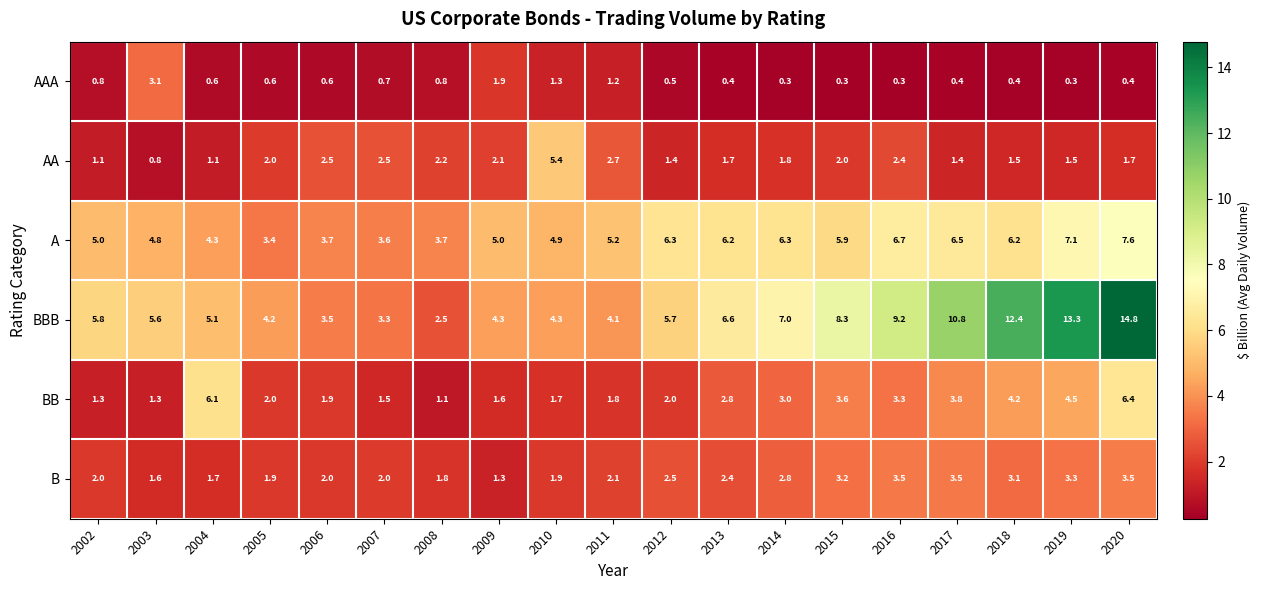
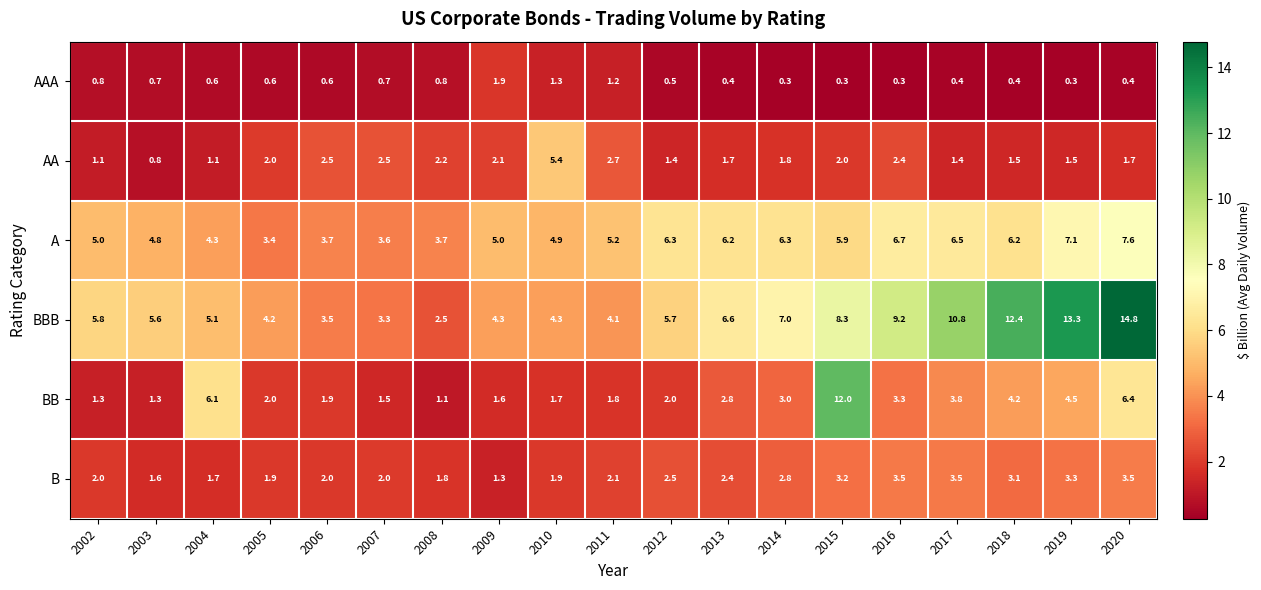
  {
    "AAA": {
      "2002": 0.8,
-     "2003": 3.1,
+     "2003": 0.7,
      "2004": 0.6,
      "2005": 0.6,
      "2006": 0.6,
      "2007": 0.7,
      "2008": 0.8,
      "2009": 1.9,
      "2010": 1.3,
      "2011": 1.2,
      "2012": 0.5,
      "2013": 0.4,
      "2014": 0.3,
      "2015": 0.3,
      "2016": 0.3,
      "2017": 0.4,
      "2018": 0.4,
      "2019": 0.3,
      "2020": 0.4
    },
    "AA": {
      "2002": 1.1,
      "2003": 0.8,
      "2004": 1.1,
      "2005": 2.0,
      "2006": 2.5,
      "2007": 2.5,
      "2008": 2.2,
      "2009": 2.1,
      "2010": 5.4,
      "2011": 2.7,
      "2012": 1.4,
      "2013": 1.7,
      "2014": 1.8,
      "2015": 2.0,
      "2016": 2.4,
      "2017": 1.4,
      "2018": 1.5,
      "2019": 1.5,
      "2020": 1.7
    },
    "A": {
      "2002": 5.0,
      "2003": 4.8,
      "2004": 4.3,
      "2005": 3.4,
      "2006": 3.7,
      "2007": 3.6,
      "2008": 3.7,
      "2009": 5.0,
      "2010": 4.9,
      "2011": 5.2,
      "2012": 6.3,
      "2013": 6.2,
      "2014": 6.3,
      "2015": 5.9,
      "2016": 6.7,
      "2017": 6.5,
      "2018": 6.2,
      "2019": 7.1,
      "2020": 7.6
    },
    "BBB": {
      "2002": 5.8,
      "2003": 5.6,
      "2004": 5.1,
      "2005": 4.2,
      "2006": 3.5,
      "2007": 3.3,
      "2008": 2.5,
      "2009": 4.3,
      "2010": 4.3,
      "2011": 4.1,
      "2012": 5.7,
      "2013": 6.6,
      "2014": 7.0,
      "2015": 8.3,
      "2016": 9.2,
      "2017": 10.8,
      "2018": 12.4,
      "2019": 13.3,
      "2020": 14.8
    },
    "BB": {
      "2002": 1.3,
      "2003": 1.3,
      "2004": 6.1,
      "2005": 2.0,
      "2006": 1.9,
      "2007": 1.5,
      "2008": 1.1,
      "2009": 1.6,
      "2010": 1.7,
      "2011": 1.8,
      "2012": 2.0,
      "2013": 2.8,
      "2014": 3.0,
-     "2015": 3.6,
+     "2015": 12.0,
      "2016": 3.3,
      "2017": 3.8,
      "2018": 4.2,
      "2019": 4.5,
      "2020": 6.4
    },
    "B": {
      "2002": 2.0,
      "2003": 1.6,
      "2004": 1.7,
      "2005": 1.9,
      "2006": 2.0,
      "2007": 2.0,
      "2008": 1.8,
      "2009": 1.3,
      "2010": 1.9,
      "2011": 2.1,
      "2012": 2.5,
      "2013": 2.4,
      "2014": 2.8,
      "2015": 3.2,
      "2016": 3.5,
      "2017": 3.5,
      "2018": 3.1,
      "2019": 3.3,
      "2020": 3.5
    }
  }
